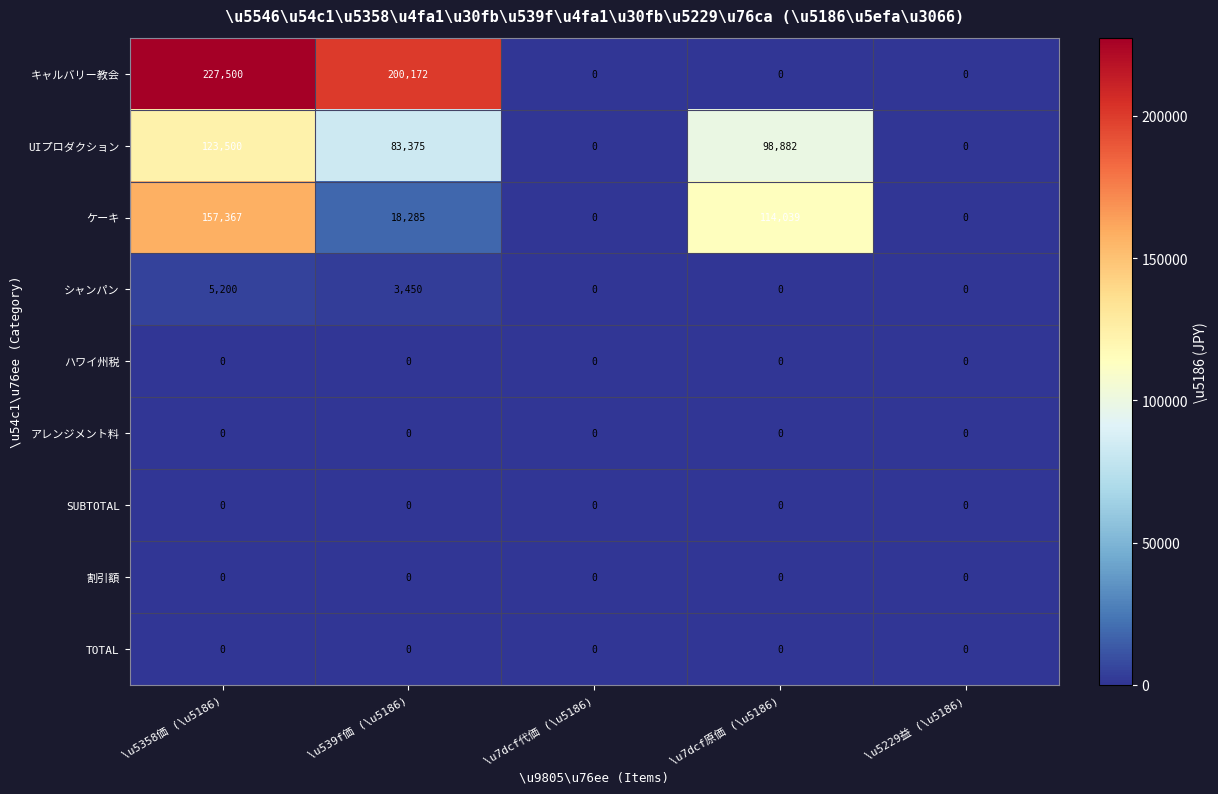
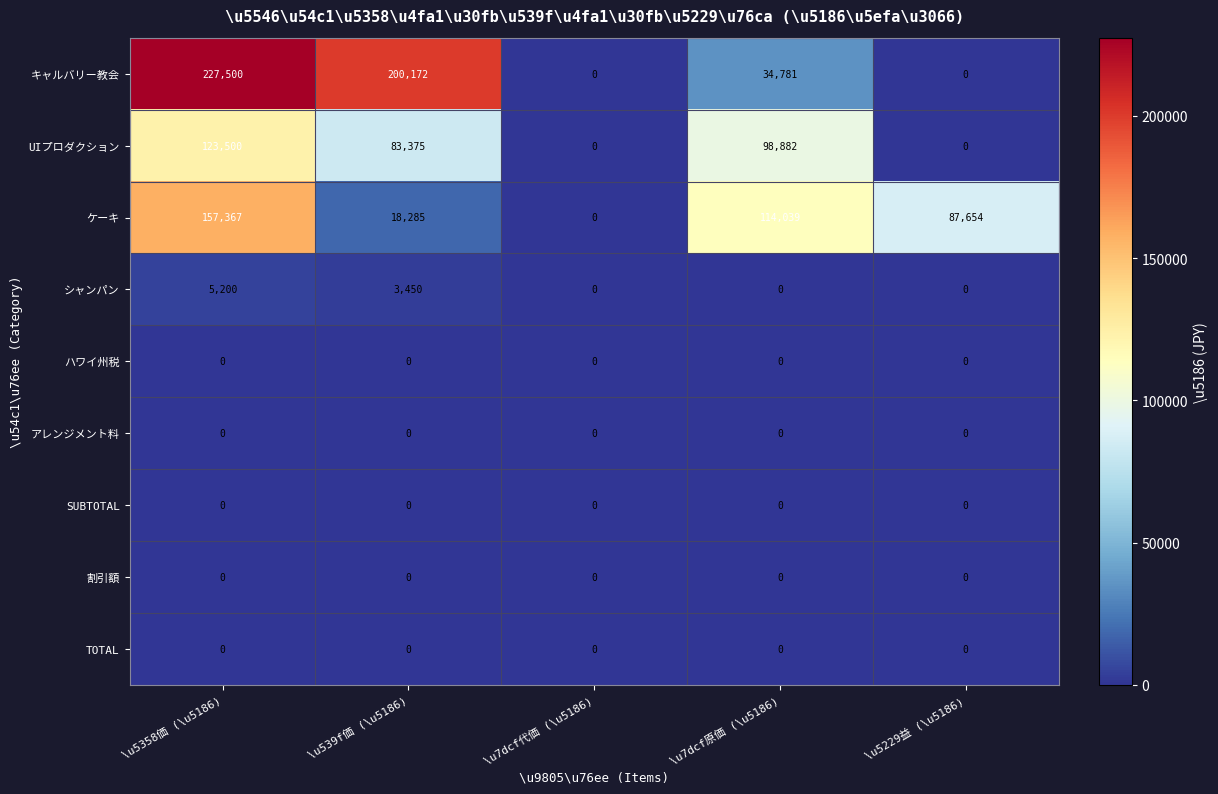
  {
    "キャルバリー教会": {
      "\\u5358価 (\\u5186)": "227,500",
      "\\u539f価 (\\u5186)": "200,172",
      "\\u7dcf代価 (\\u5186)": "0",
-     "\\u7dcf原価 (\\u5186)": "0",
+     "\\u7dcf原価 (\\u5186)": "34,781",
      "\\u5229益 (\\u5186)": "0"
    },
    "UIプロダクション": {
      "\\u5358価 (\\u5186)": "123,500",
      "\\u539f価 (\\u5186)": "83,375",
      "\\u7dcf代価 (\\u5186)": "0",
      "\\u7dcf原価 (\\u5186)": "98,882",
      "\\u5229益 (\\u5186)": "0"
    },
    "ケーキ": {
      "\\u5358価 (\\u5186)": "157,367",
      "\\u539f価 (\\u5186)": "18,285",
      "\\u7dcf代価 (\\u5186)": "0",
      "\\u7dcf原価 (\\u5186)": "114,039",
-     "\\u5229益 (\\u5186)": "0"
+     "\\u5229益 (\\u5186)": "87,654"
    },
    "シャンパン": {
      "\\u5358価 (\\u5186)": "5,200",
      "\\u539f価 (\\u5186)": "3,450",
      "\\u7dcf代価 (\\u5186)": "0",
      "\\u7dcf原価 (\\u5186)": "0",
      "\\u5229益 (\\u5186)": "0"
    },
    "ハワイ州税": {
      "\\u5358価 (\\u5186)": "0",
      "\\u539f価 (\\u5186)": "0",
      "\\u7dcf代価 (\\u5186)": "0",
      "\\u7dcf原価 (\\u5186)": "0",
      "\\u5229益 (\\u5186)": "0"
    },
    "アレンジメント料": {
      "\\u5358価 (\\u5186)": "0",
      "\\u539f価 (\\u5186)": "0",
      "\\u7dcf代価 (\\u5186)": "0",
      "\\u7dcf原価 (\\u5186)": "0",
      "\\u5229益 (\\u5186)": "0"
    },
    "SUBTOTAL": {
      "\\u5358価 (\\u5186)": "0",
      "\\u539f価 (\\u5186)": "0",
      "\\u7dcf代価 (\\u5186)": "0",
      "\\u7dcf原価 (\\u5186)": "0",
      "\\u5229益 (\\u5186)": "0"
    },
    "割引額": {
      "\\u5358価 (\\u5186)": "0",
      "\\u539f価 (\\u5186)": "0",
      "\\u7dcf代価 (\\u5186)": "0",
      "\\u7dcf原価 (\\u5186)": "0",
      "\\u5229益 (\\u5186)": "0"
    },
    "TOTAL": {
      "\\u5358価 (\\u5186)": "0",
      "\\u539f価 (\\u5186)": "0",
      "\\u7dcf代価 (\\u5186)": "0",
      "\\u7dcf原価 (\\u5186)": "0",
      "\\u5229益 (\\u5186)": "0"
    }
  }
